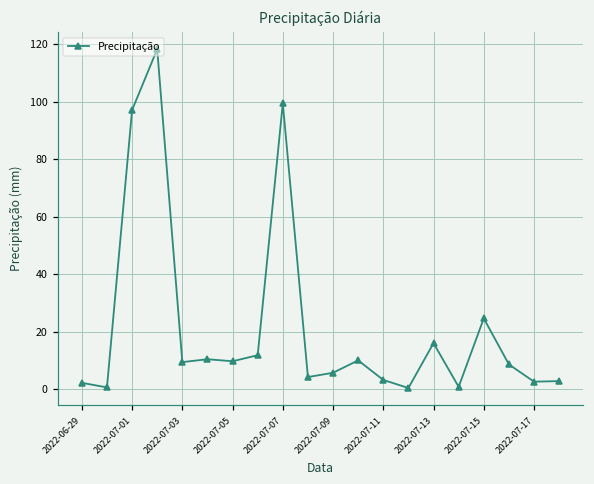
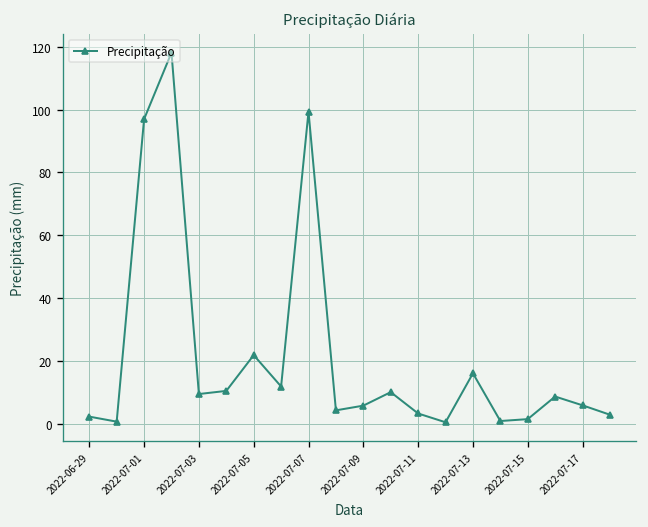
  {
    "2022-06-29": 2,
    "2022-07-01": 97,
    "2022-07-03": 9,
-   "2022-07-05": 10,
+   "2022-07-05": 22,
    "2022-07-07": 99,
    "2022-07-09": 6,
    "2022-07-11": 3,
    "2022-07-13": 16,
-   "2022-07-15": 25,
-   "2022-07-17": 3
+   "2022-07-15": 1,
+   "2022-07-17": 6
  }
